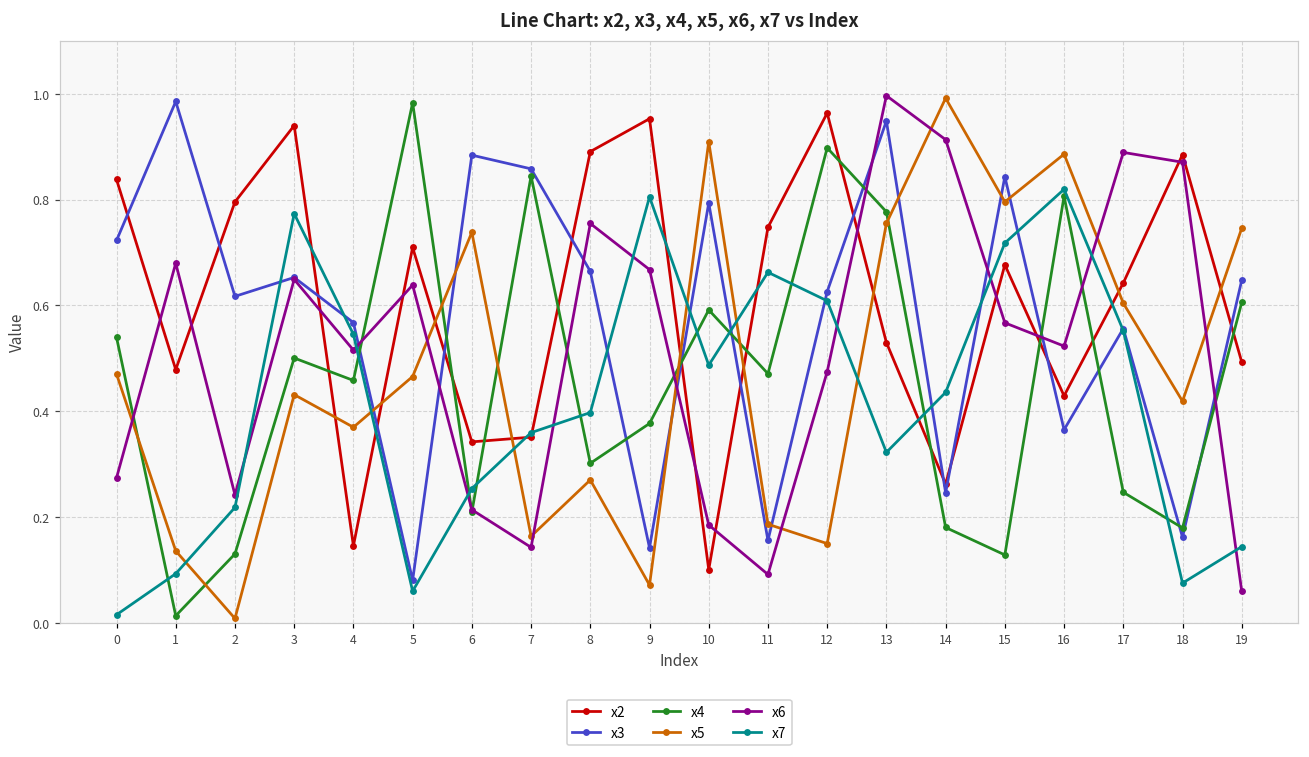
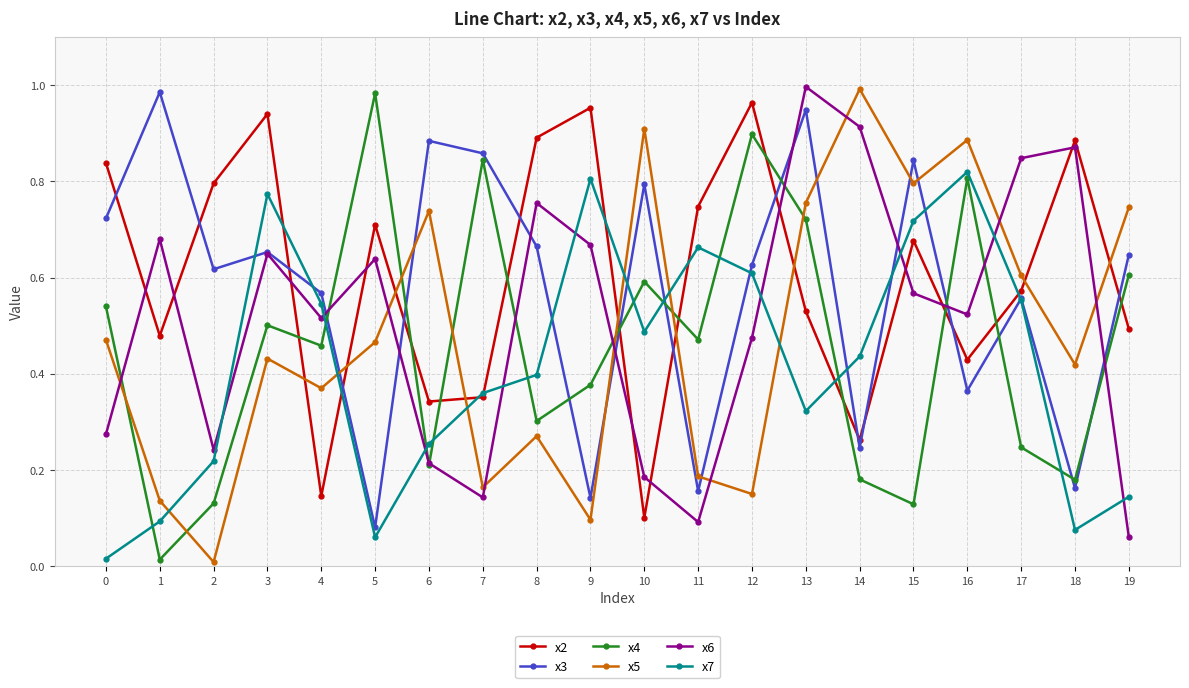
  {
    "x2": {
      "0": 0.84,
      "1": 0.48,
      "2": 0.80,
      "3": 0.94,
      "4": 0.15,
      "5": 0.71,
      "6": 0.34,
      "7": 0.35,
      "8": 0.89,
      "9": 0.95,
      "10": 0.10,
      "11": 0.75,
      "12": 0.96,
      "13": 0.53,
      "14": 0.26,
      "15": 0.68,
      "16": 0.43,
-     "17": 0.64,
+     "17": 0.57,
      "18": 0.89,
      "19": 0.49
    },
    "x3": {
      "0": 0.72,
      "1": 0.99,
      "2": 0.62,
      "4": 0.57,
      "5": 0.08,
      "6": 0.88,
      "7": 0.86,
      "8": 0.66,
      "9": 0.14,
      "10": 0.79,
      "11": 0.16,
      "12": 0.63,
      "13": 0.95,
      "14": 0.25,
      "15": 0.84,
      "16": 0.36,
      "18": 0.16,
      "19": 0.65
    },
    "x4": {
      "0": 0.54,
      "1": 0.01,
      "2": 0.13,
      "3": 0.50,
      "4": 0.46,
      "5": 0.98,
      "7": 0.84,
      "8": 0.30,
      "9": 0.38,
      "10": 0.59,
      "11": 0.47,
      "12": 0.90,
-     "13": 0.78,
+     "13": 0.72,
      "14": 0.18,
      "15": 0.13,
      "16": 0.81,
      "17": 0.25,
      "18": 0.18,
      "19": 0.61
    },
    "x5": {
      "0": 0.47,
      "1": 0.14,
      "2": 0.01,
      "3": 0.43,
      "4": 0.37,
      "5": 0.47,
      "6": 0.74,
      "7": 0.16,
      "8": 0.27,
-     "9": 0.07,
+     "9": 0.10,
      "10": 0.91,
      "11": 0.19,
      "12": 0.15,
      "13": 0.76,
      "14": 0.99,
      "15": 0.80,
      "16": 0.89,
      "17": 0.60,
      "18": 0.42,
      "19": 0.75
    },
    "x6": {
      "0": 0.27,
      "1": 0.68,
      "2": 0.24,
      "4": 0.52,
      "5": 0.64,
      "7": 0.14,
      "8": 0.75,
      "9": 0.67,
      "10": 0.19,
      "11": 0.09,
      "12": 0.47,
      "13": 1.00,
      "14": 0.91,
      "15": 0.57,
      "16": 0.52,
-     "17": 0.89,
+     "17": 0.85,
      "18": 0.87,
      "19": 0.06
    },
    "x7": {
      "0": 0.02,
      "1": 0.09,
      "2": 0.22,
      "3": 0.77,
      "4": 0.55,
      "5": 0.06,
      "6": 0.25,
      "7": 0.36,
      "8": 0.40,
      "9": 0.81,
      "10": 0.49,
      "11": 0.66,
      "12": 0.61,
      "13": 0.32,
      "14": 0.44,
      "15": 0.72,
      "16": 0.82,
      "18": 0.08,
      "19": 0.14
    }
  }
